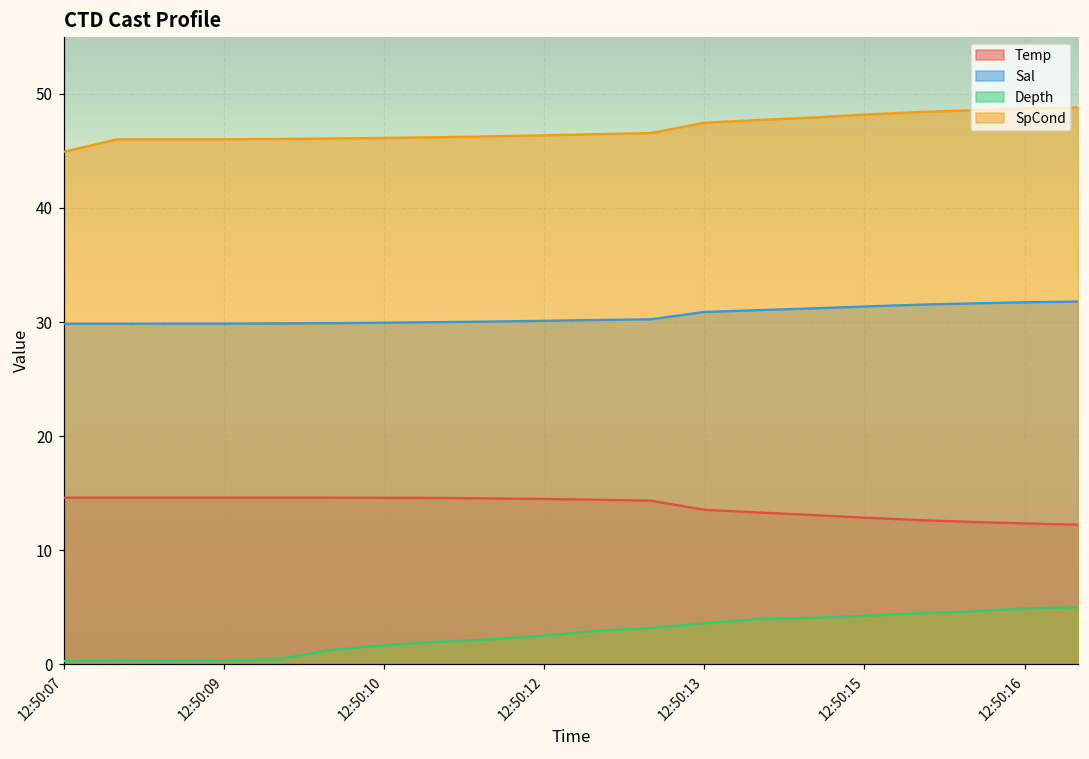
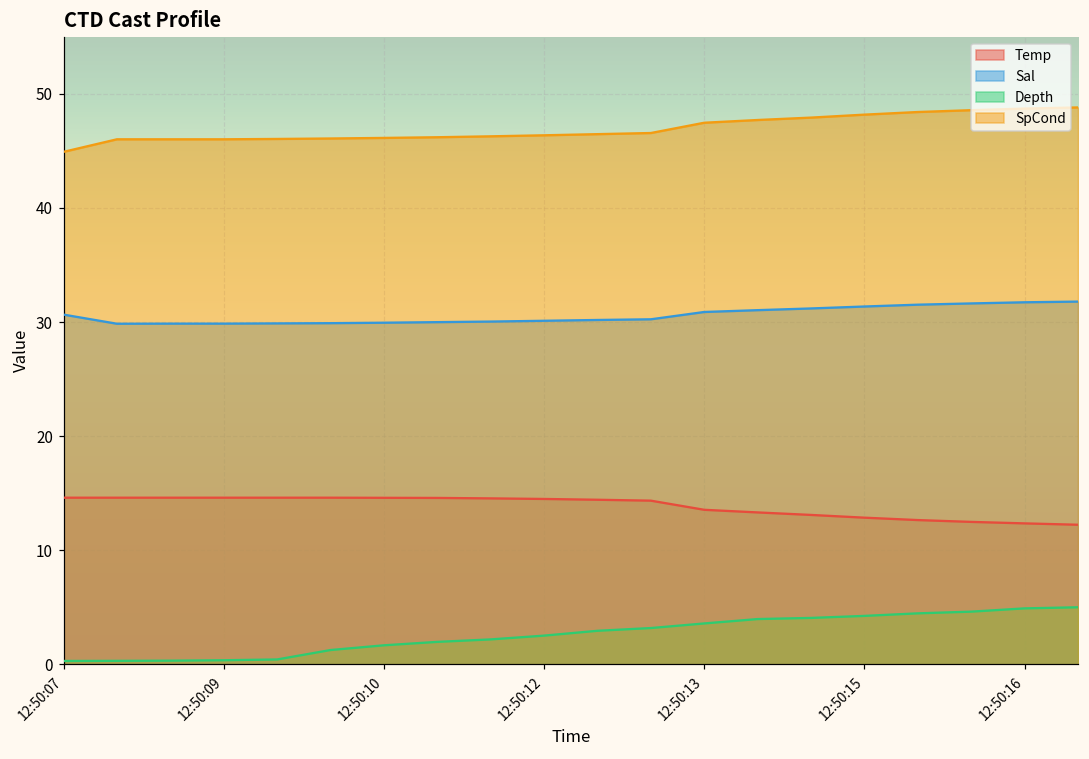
  {
    "Temp": {
      "12:50:07": 14.6
    },
    "Sal": {
-     "12:50:07": 29.9
+     "12:50:07": 30.7
    },
    "Depth": {
      "12:50:07": 0.3
    },
    "SpCond": {
      "12:50:07": 44.9
    }
  }
